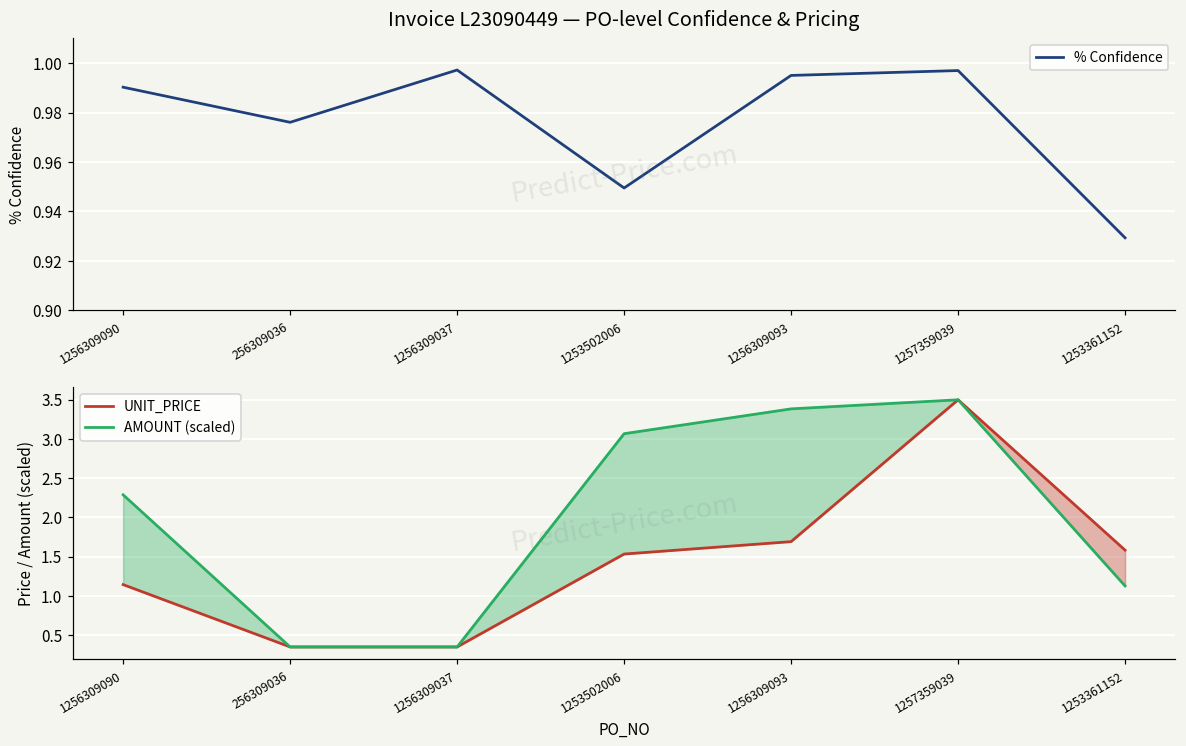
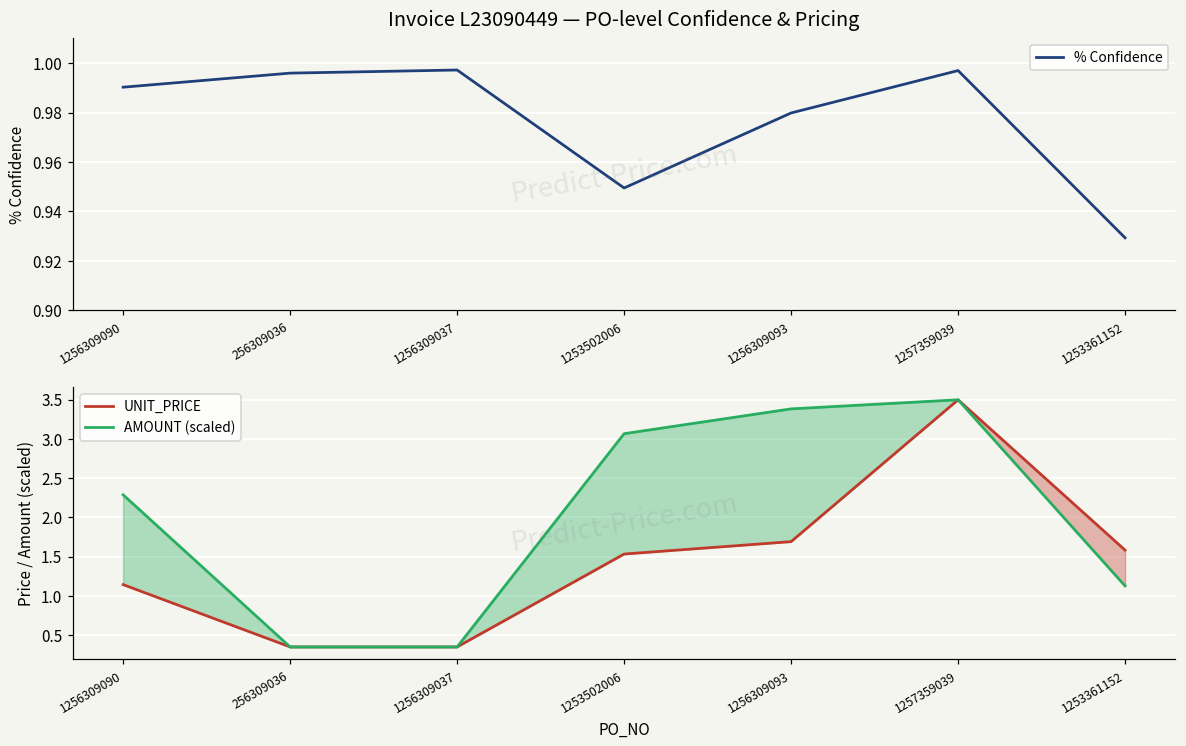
  {
    "Invoice L23090449 — PO-level Confidence & Pricing": {
      "1256309090": 0.990,
-     "256309036": 0.976,
+     "256309036": 0.996,
      "1256309037": 0.997,
      "1253502006": 0.950,
-     "1256309093": 0.995,
+     "1256309093": 0.980,
      "1257359039": 0.997,
      "1253361152": 0.929
    }
  }
